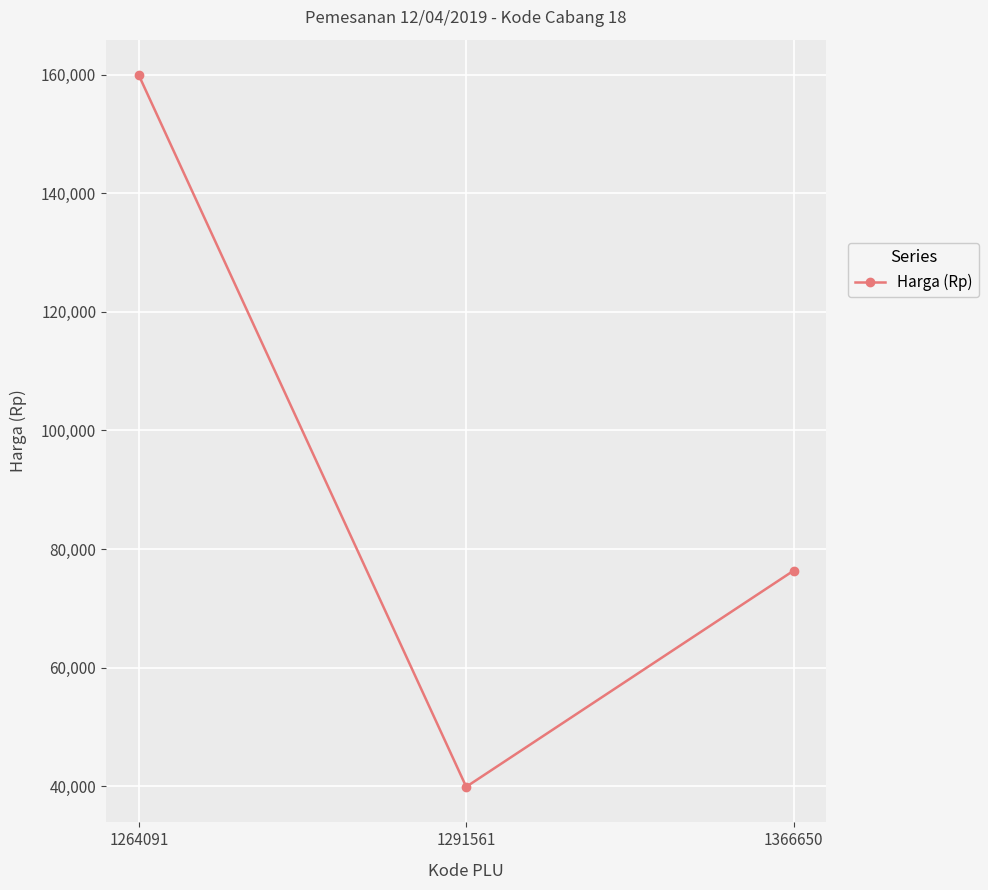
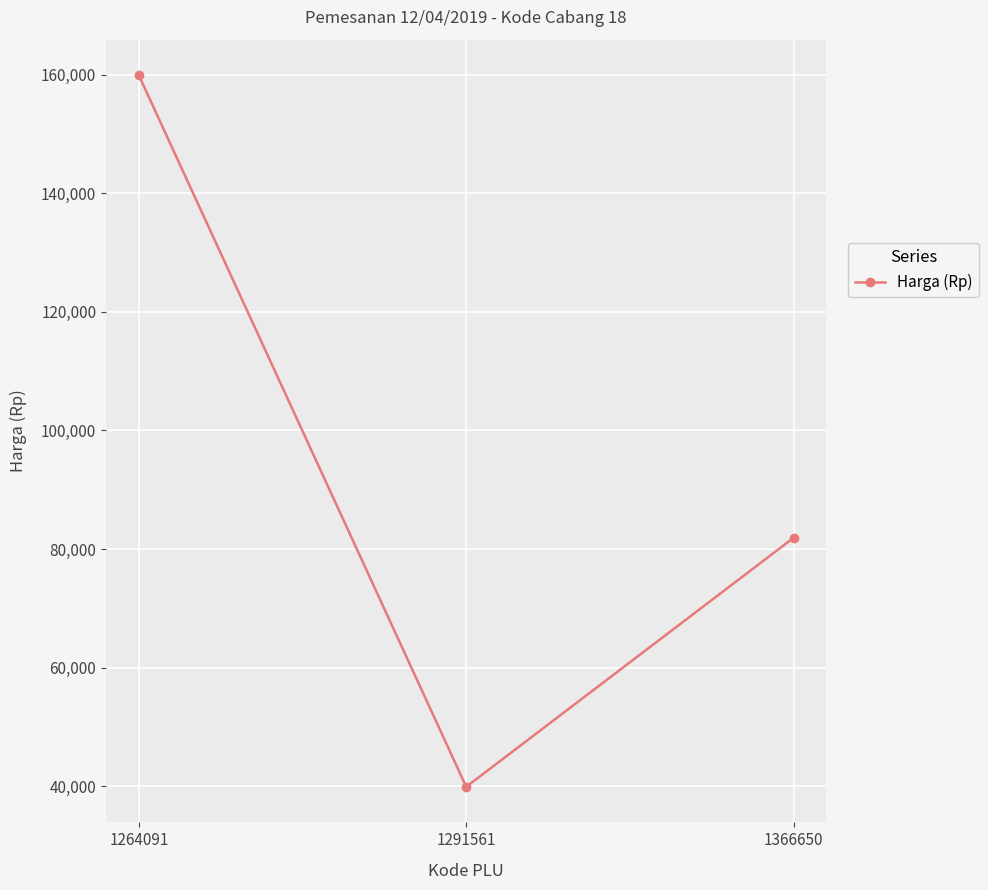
  {
    "1264091": "160,000",
    "1291561": "40,000",
-   "1366650": "76,000"
+   "1366650": "82,000"
  }
